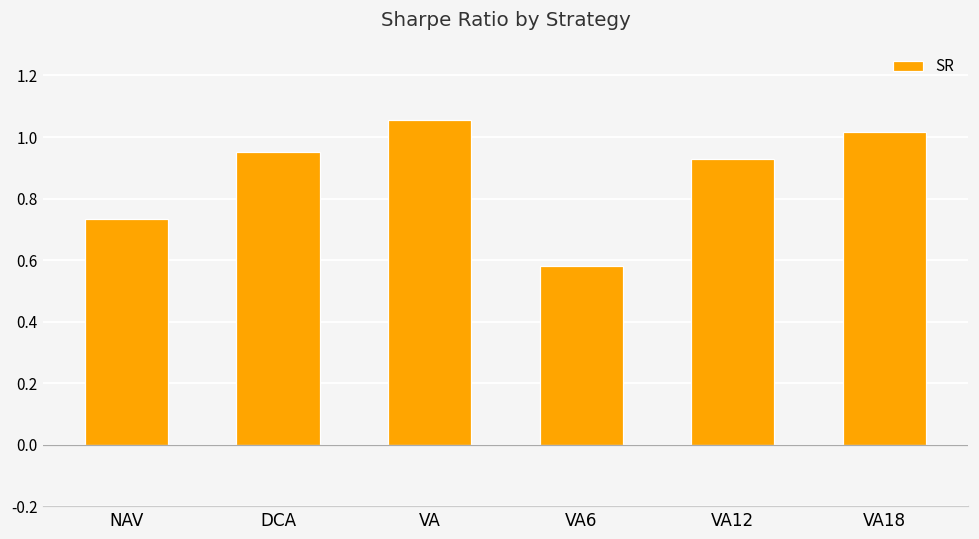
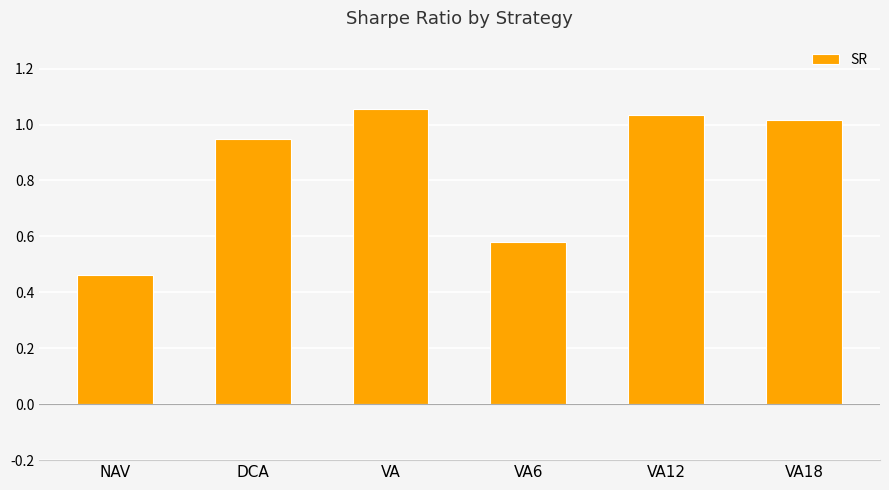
  {
-   "NAV": 0.73,
+   "NAV": 0.46,
    "DCA": 0.95,
    "VA": 1.06,
    "VA6": 0.58,
-   "VA12": 0.93,
+   "VA12": 1.03,
    "VA18": 1.02
  }
